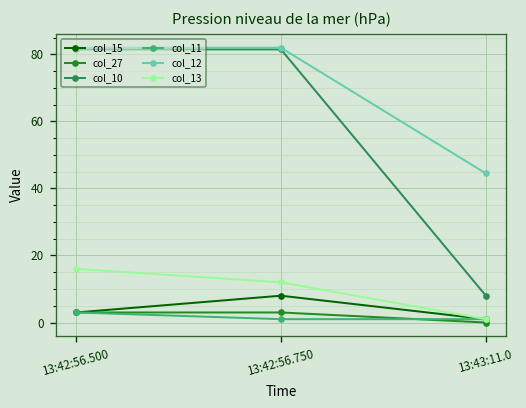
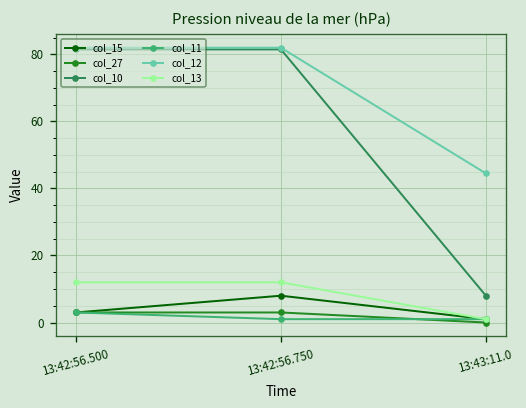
  {
    "col_15": {
      "13:42:56.750": 8
    },
    "col_12": {
      "13:43:11.0": 45
    },
    "col_13": {
-     "13:42:56.500": 16,
+     "13:42:56.500": 12,
      "13:42:56.750": 12
    }
  }
